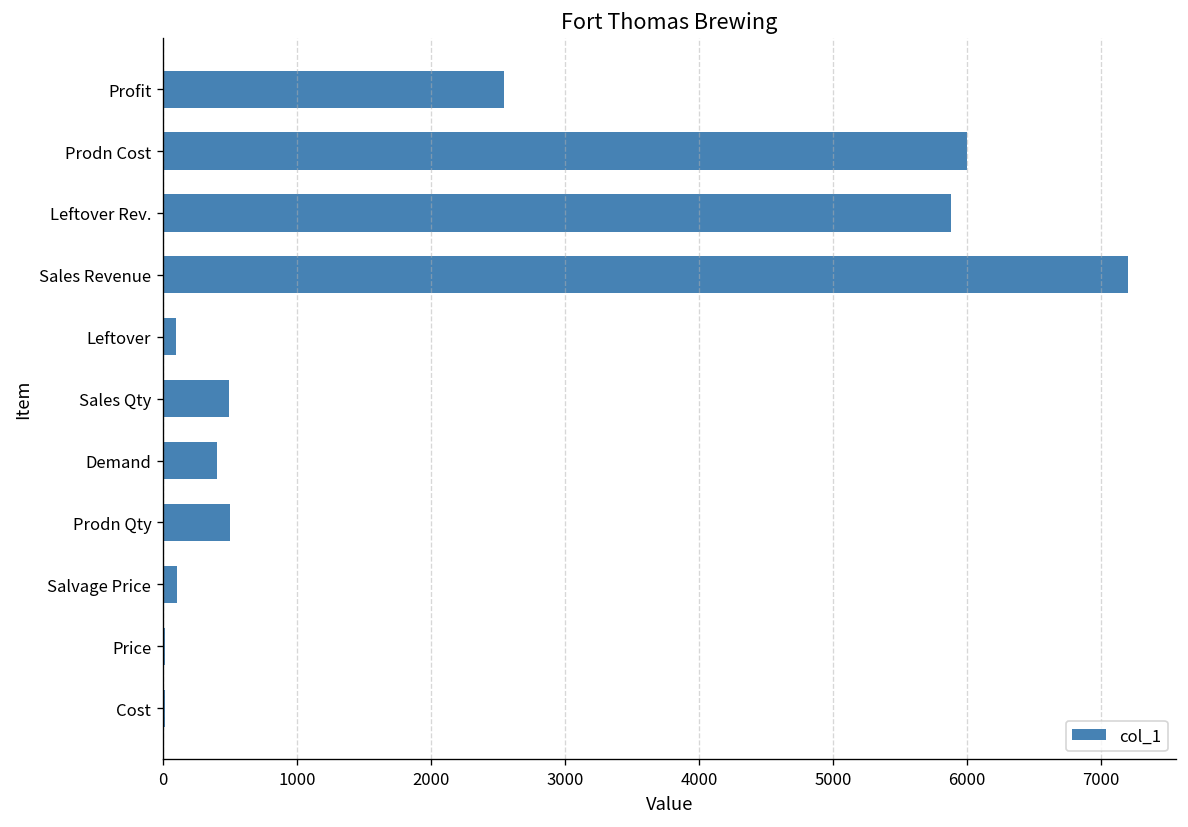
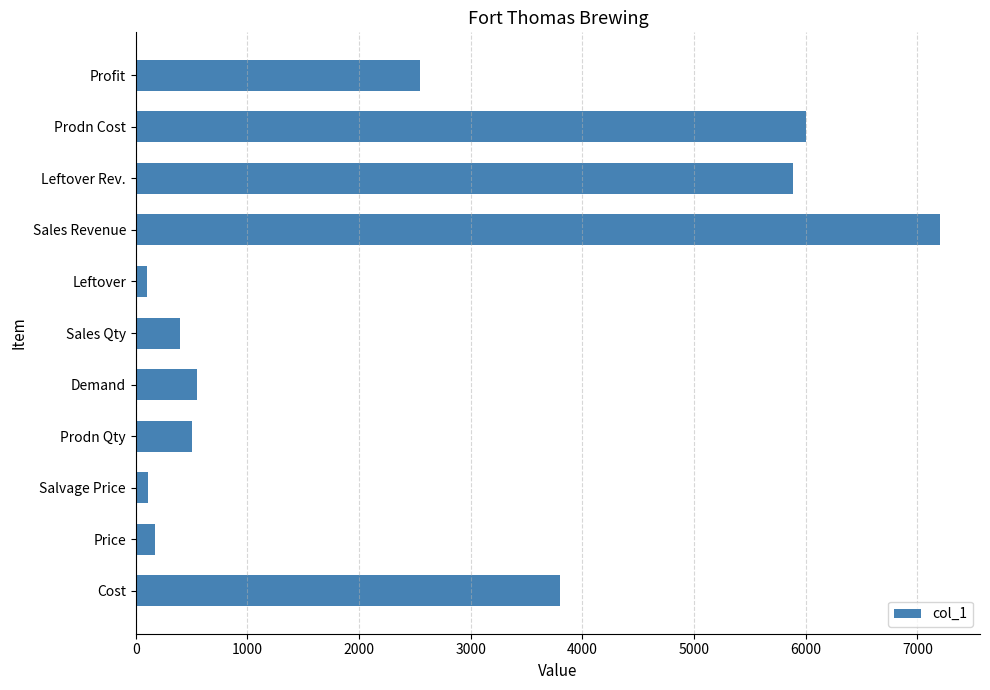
  {
    "Profit": 2540,
    "Prodn Cost": 6000,
    "Leftover Rev.": 5880,
    "Sales Revenue": 7200,
    "Leftover": 100,
-   "Sales Qty": 490,
-   "Demand": 400,
+   "Sales Qty": 400,
+   "Demand": 550,
    "Prodn Qty": 500,
    "Salvage Price": 110,
-   "Price": 20,
-   "Cost": 10
+   "Price": 170,
+   "Cost": 3800
  }
